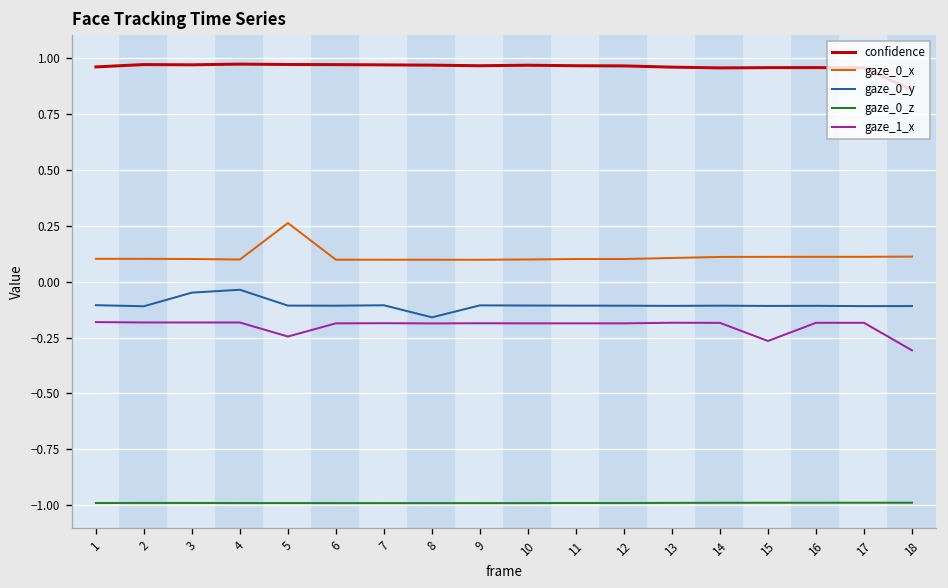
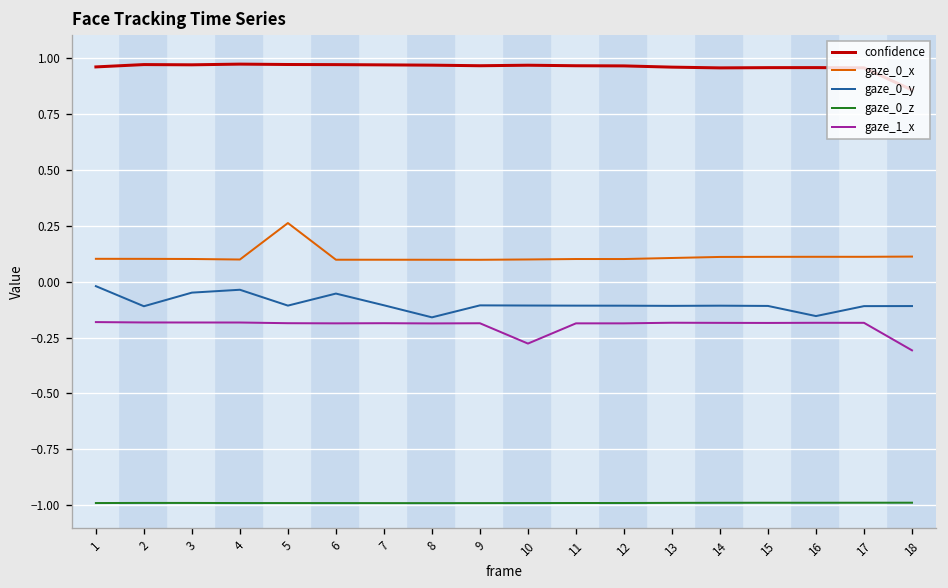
  {
    "confidence": {
      "1": 0.96,
      "2": 0.97,
      "3": 0.97,
      "4": 0.97,
      "5": 0.97,
      "6": 0.97,
      "7": 0.97,
      "8": 0.97,
      "9": 0.96,
      "10": 0.97,
      "11": 0.96,
      "12": 0.96,
      "13": 0.96,
      "14": 0.95,
      "15": 0.96,
      "16": 0.96
    },
    "gaze_0_x": {
      "1": 0.10,
      "2": 0.10,
      "3": 0.10,
      "4": 0.10,
      "5": 0.26,
      "6": 0.10,
      "7": 0.10,
      "8": 0.10,
      "9": 0.10,
      "10": 0.10,
      "11": 0.10,
      "12": 0.10,
      "13": 0.11,
      "14": 0.11,
      "15": 0.11,
      "16": 0.11,
      "17": 0.11,
      "18": 0.11
    },
    "gaze_0_y": {
-     "1": -0.11,
+     "1": -0.02,
      "2": -0.11,
      "3": -0.05,
      "4": -0.04,
      "5": -0.11,
-     "6": -0.11,
+     "6": -0.05,
      "7": -0.11,
      "8": -0.16,
      "9": -0.11,
      "10": -0.11,
      "11": -0.11,
      "12": -0.11,
      "13": -0.11,
      "14": -0.11,
      "15": -0.11,
-     "16": -0.11,
+     "16": -0.15,
      "17": -0.11,
      "18": -0.11
    },
    "gaze_0_z": {
      "1": -0.99,
      "2": -0.99,
      "3": -0.99,
      "4": -0.99,
      "5": -0.99,
      "6": -0.99,
      "7": -0.99,
      "8": -0.99,
      "9": -0.99,
      "10": -0.99,
      "11": -0.99,
      "12": -0.99,
      "13": -0.99,
      "14": -0.99,
      "15": -0.99,
      "16": -0.99,
      "17": -0.99,
      "18": -0.99
    },
    "gaze_1_x": {
      "1": -0.18,
      "2": -0.18,
      "3": -0.18,
      "4": -0.18,
-     "5": -0.25,
+     "5": -0.19,
      "6": -0.19,
      "7": -0.19,
      "8": -0.19,
      "9": -0.19,
-     "10": -0.19,
+     "10": -0.28,
      "11": -0.19,
      "12": -0.19,
      "13": -0.18,
      "14": -0.18,
-     "15": -0.27,
+     "15": -0.18,
      "16": -0.18,
      "17": -0.18,
      "18": -0.31
    }
  }
